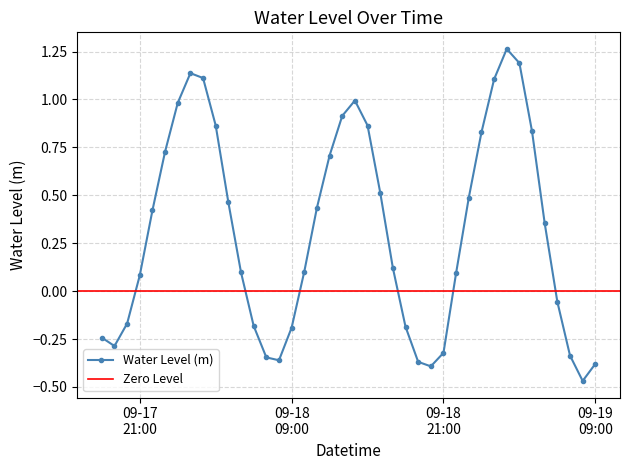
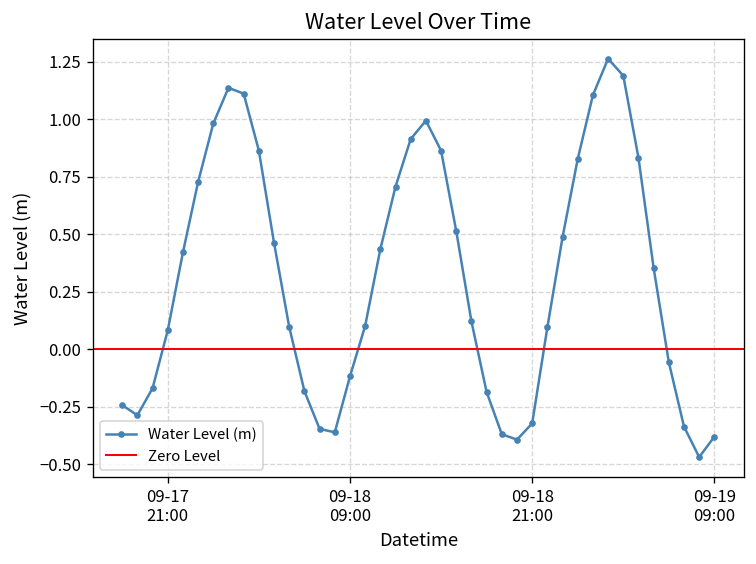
  {
    "09-17 21:00": 0.08,
-   "09-18 09:00": -0.19,
+   "09-18 09:00": -0.12,
    "09-18 21:00": -0.32,
    "09-19 09:00": -0.38
  }
